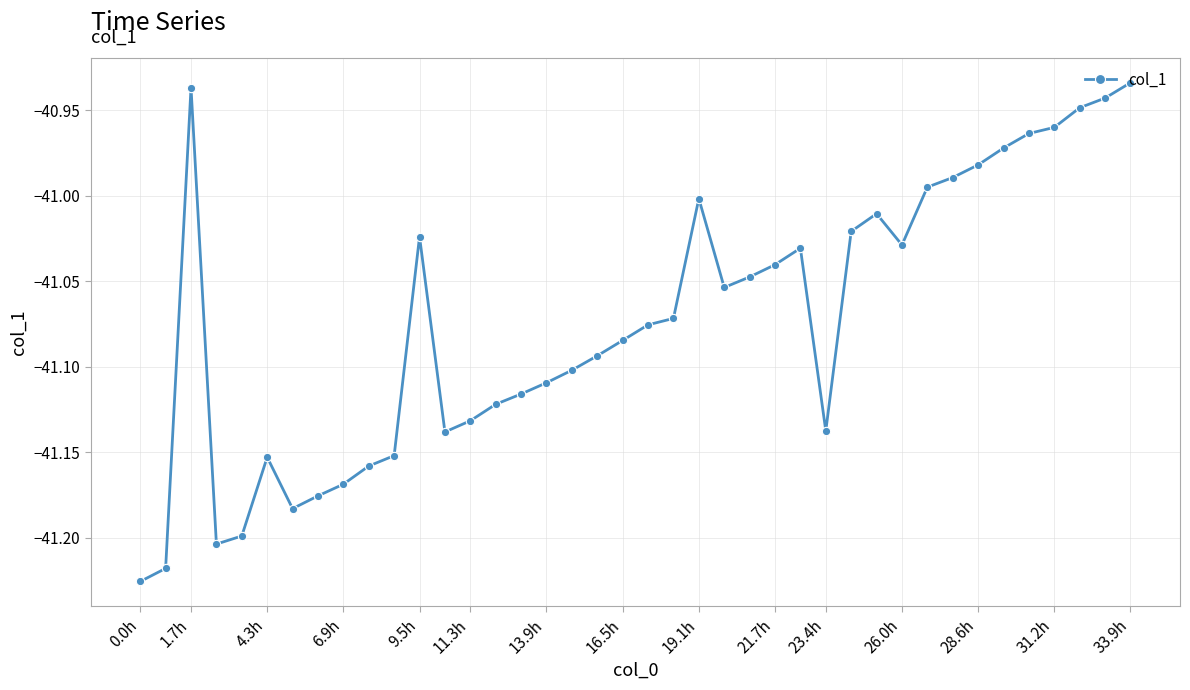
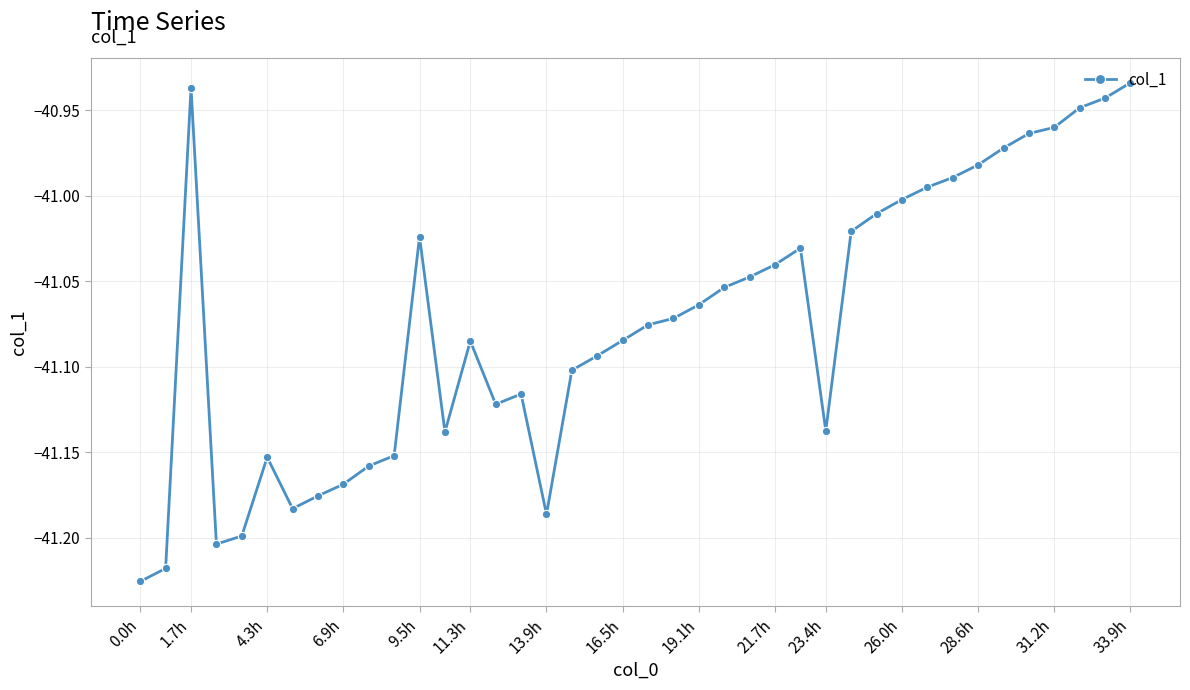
  {
    "0.0h": -41.225,
    "1.7h": -40.937,
    "4.3h": -41.153,
    "6.9h": -41.169,
    "9.5h": -41.024,
-   "11.3h": -41.132,
-   "13.9h": -41.109,
+   "11.3h": -41.085,
+   "13.9h": -41.186,
    "16.5h": -41.085,
-   "19.1h": -41.002,
+   "19.1h": -41.064,
    "21.7h": -41.040,
    "23.4h": -41.137,
-   "26.0h": -41.029,
+   "26.0h": -41.002,
    "28.6h": -40.982,
    "31.2h": -40.960,
    "33.9h": -40.934
  }
